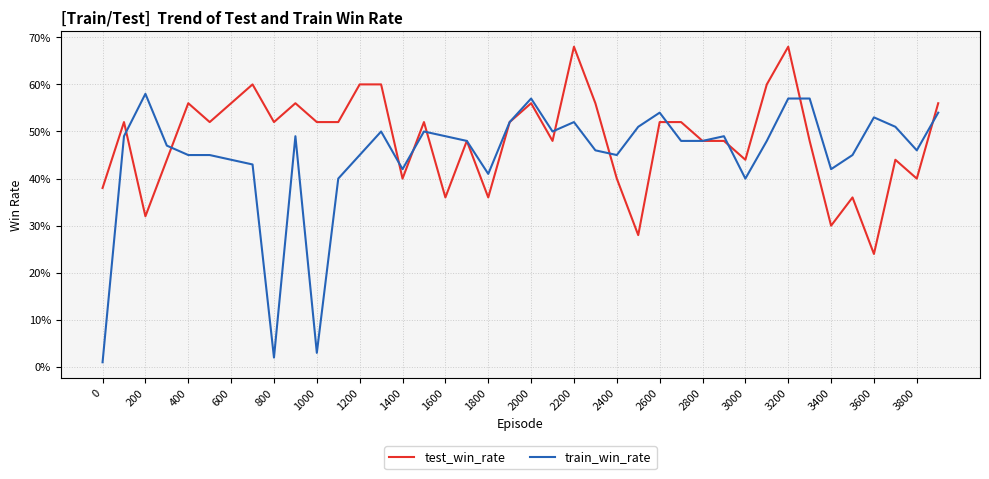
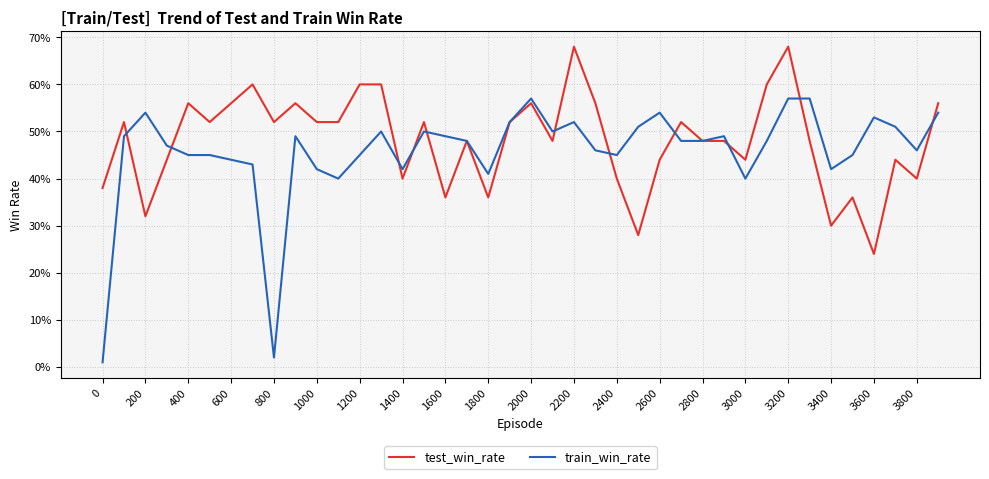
  {
    "test_win_rate": {
      "0": "38%",
      "200": "32%",
      "400": "56%",
      "600": "56%",
      "800": "52%",
      "1000": "52%",
      "1200": "60%",
      "1400": "40%",
      "1600": "36%",
      "1800": "36%",
      "2000": "56%",
      "2200": "68%",
      "2400": "40%",
-     "2600": "52%",
+     "2600": "44%",
      "3000": "44%",
      "3200": "68%",
      "3400": "30%",
      "3600": "24%",
      "3800": "40%"
    },
    "train_win_rate": {
      "0": "1%",
-     "200": "58%",
+     "200": "54%",
      "400": "45%",
      "600": "44%",
      "800": "2%",
-     "1000": "3%",
+     "1000": "42%",
      "1200": "45%",
      "1400": "42%",
      "1600": "49%",
      "1800": "41%",
      "2000": "57%",
      "2200": "52%",
      "2400": "45%",
      "2600": "54%",
      "3000": "40%",
      "3200": "57%",
      "3400": "42%",
      "3600": "53%",
      "3800": "46%"
    }
  }
